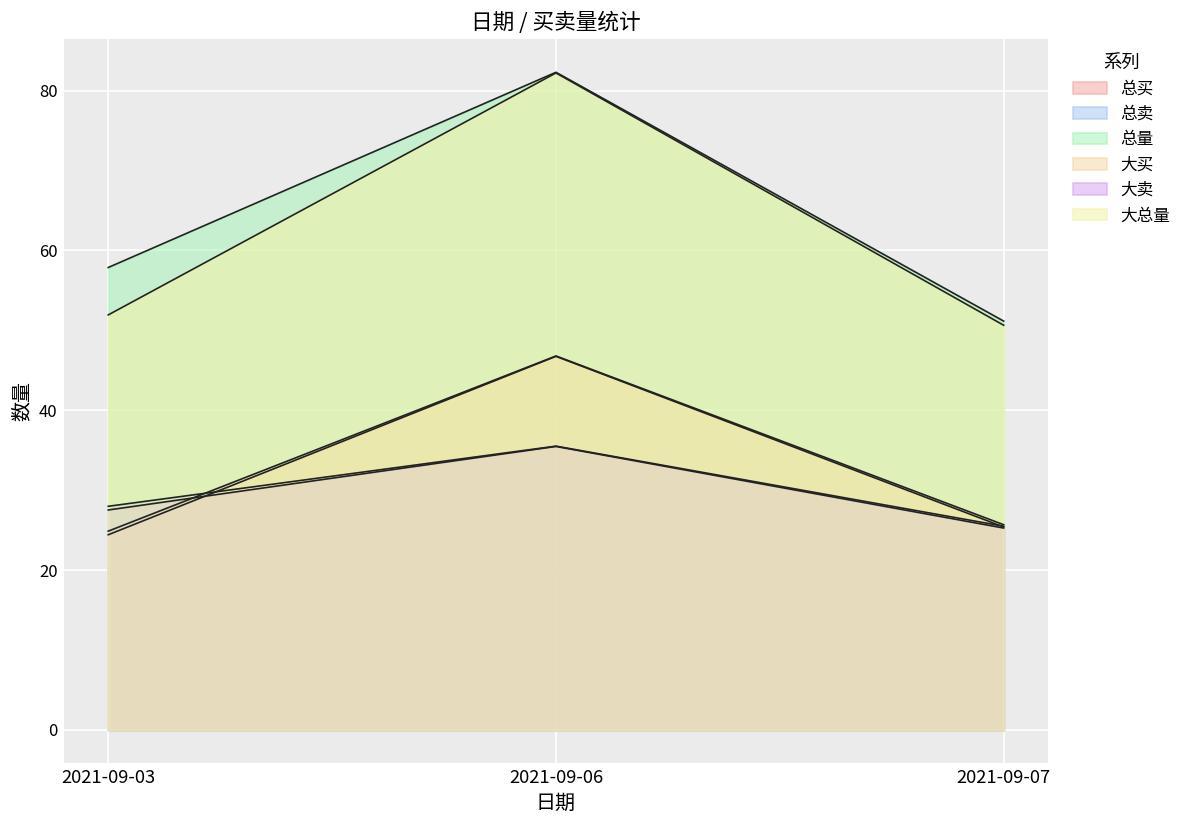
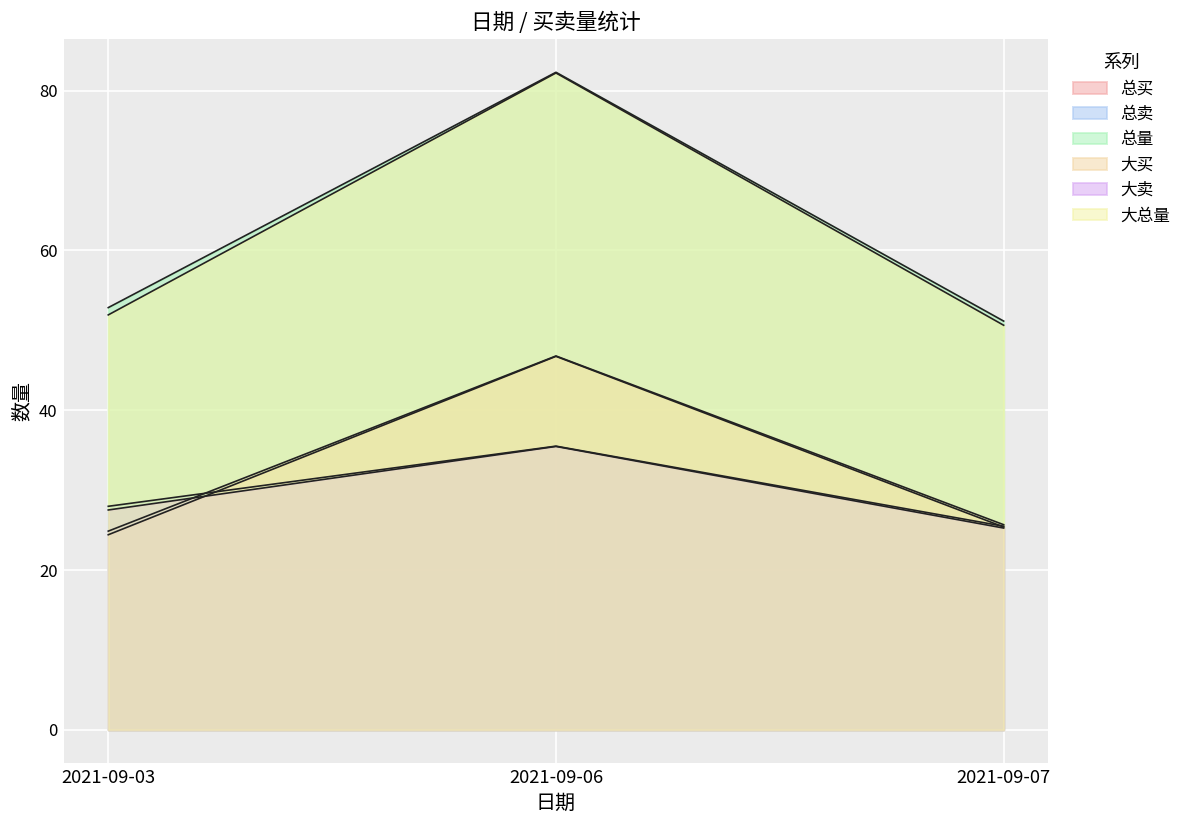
  {
    "总量": {
-     "2021-09-03": 58,
+     "2021-09-03": 53,
      "2021-09-07": 51
    }
  }
